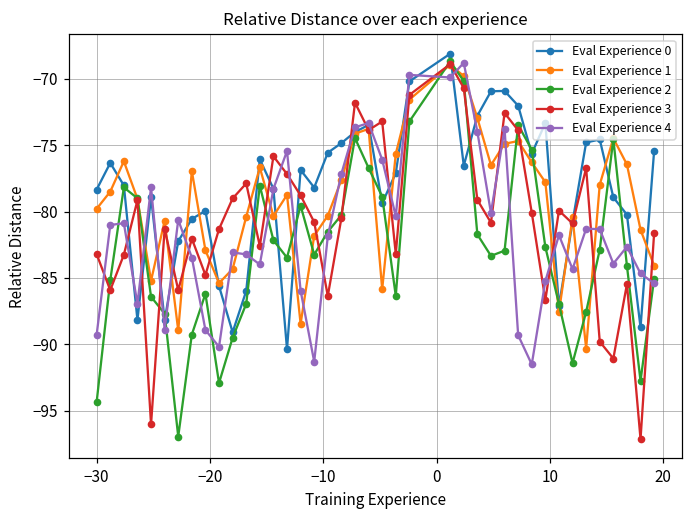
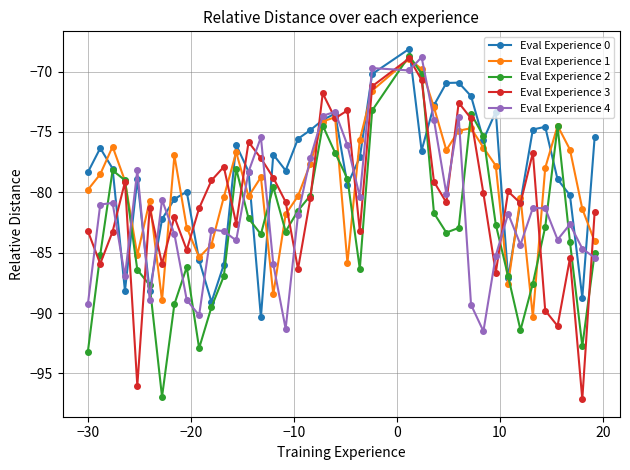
  {
    "Eval Experience 0": {
      "−30": -78.3
    },
    "Eval Experience 1": {
      "−30": -79.8
    },
    "Eval Experience 2": {
-     "−30": -94.3
+     "−30": -93.2
    },
    "Eval Experience 3": {
      "−30": -83.2
    },
    "Eval Experience 4": {
      "−30": -89.3
    }
  }
